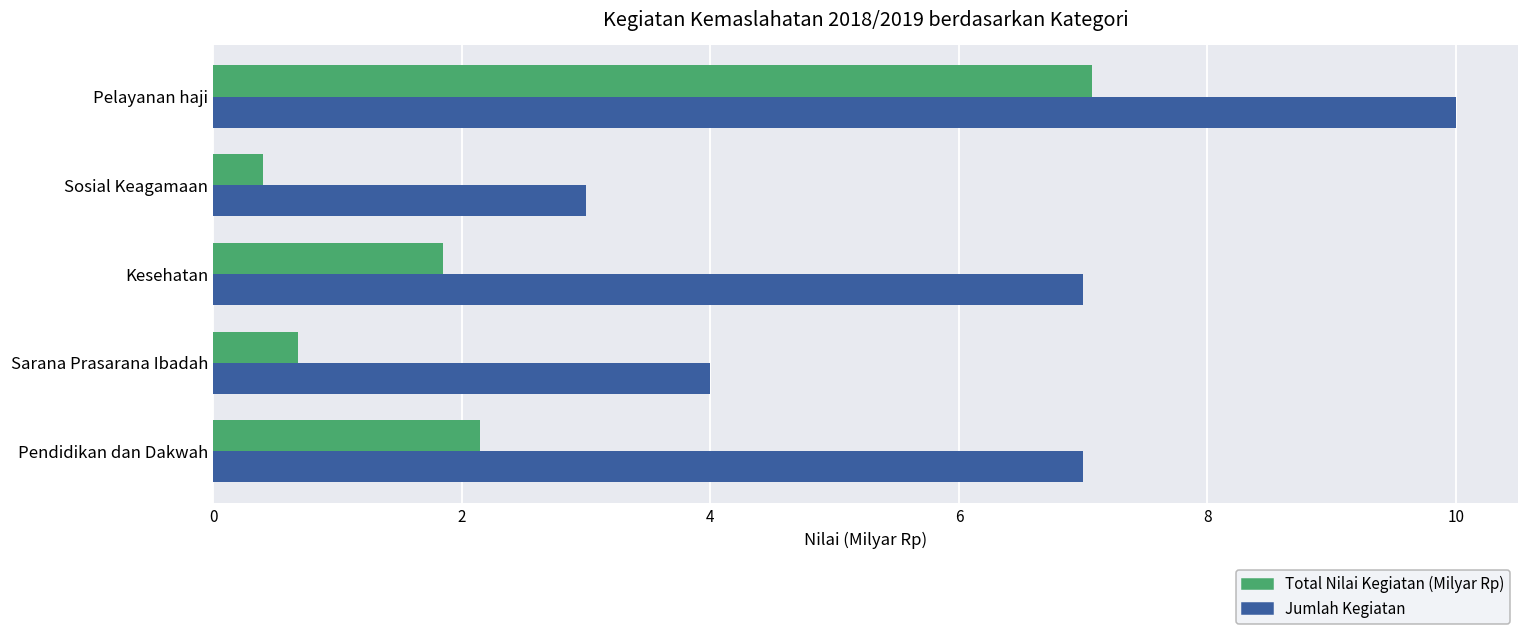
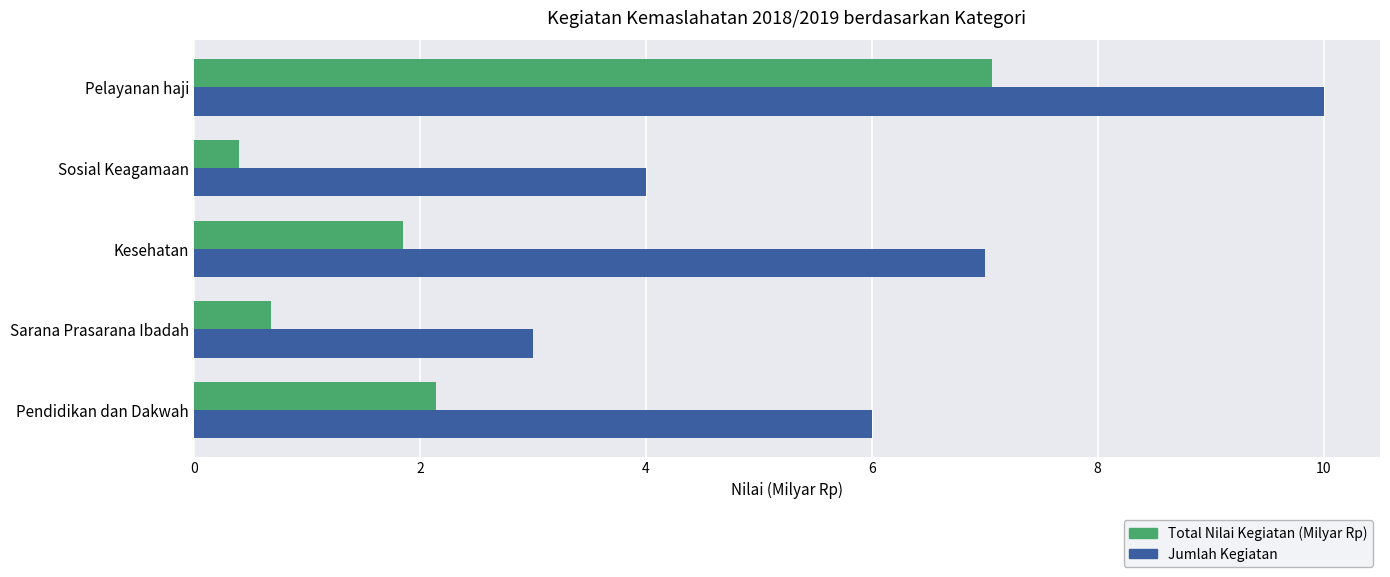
  {
    "Total Nilai Kegiatan (Milyar Rp)": {
      "Pelayanan haji": 7.07,
      "Sosial Keagamaan": 0.40,
      "Kesehatan": 1.85,
      "Sarana Prasarana Ibadah": 0.68,
      "Pendidikan dan Dakwah": 2.14
    },
    "Jumlah Kegiatan": {
      "Pelayanan haji": 10,
-     "Sosial Keagamaan": 3,
+     "Sosial Keagamaan": 4,
      "Kesehatan": 7,
-     "Sarana Prasarana Ibadah": 4,
-     "Pendidikan dan Dakwah": 7
+     "Sarana Prasarana Ibadah": 3,
+     "Pendidikan dan Dakwah": 6
    }
  }
